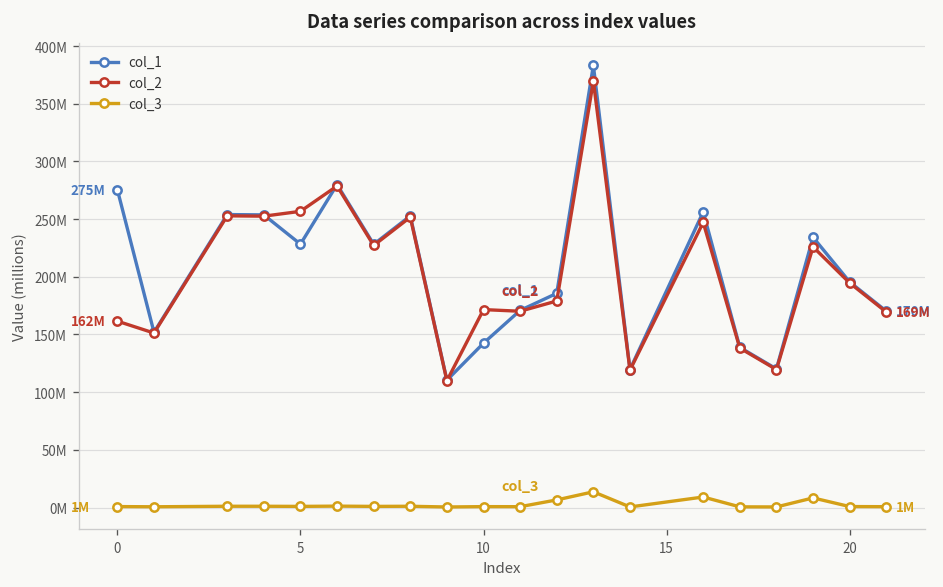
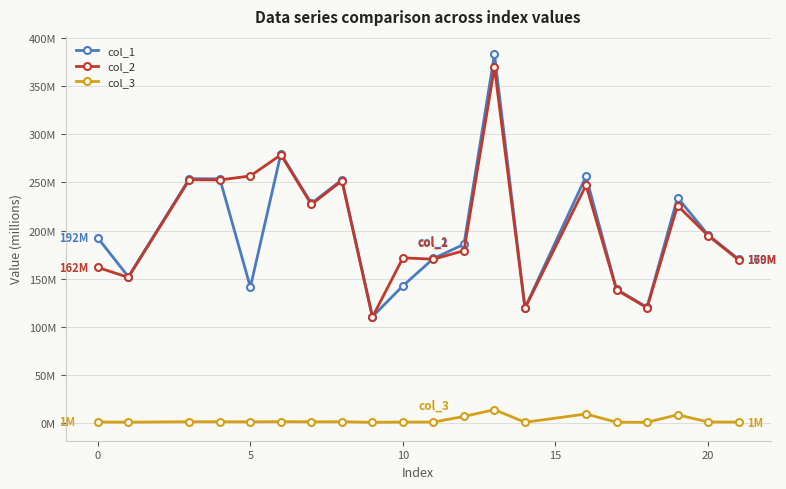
  {
    "col_1": {
-     "0": "275M",
-     "5": "230000000"
+     "0": "192M",
+     "5": "140000000"
    },
    "col_2": {
      "0": "162M"
    },
    "col_3": {
      "0": "1M"
    }
  }
